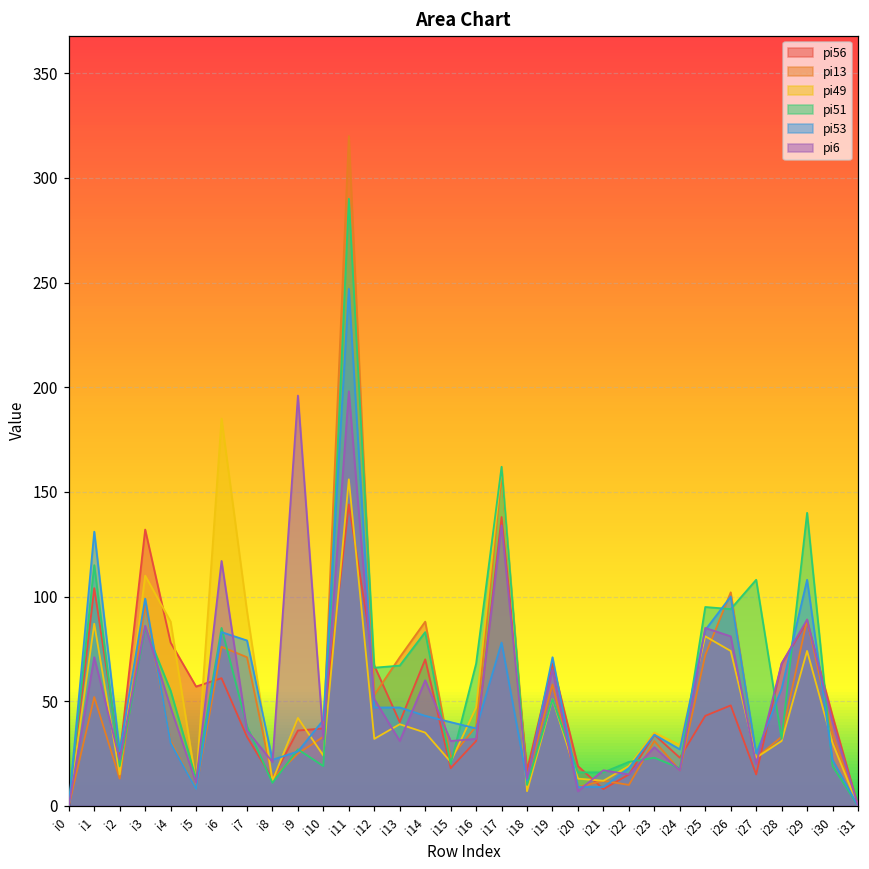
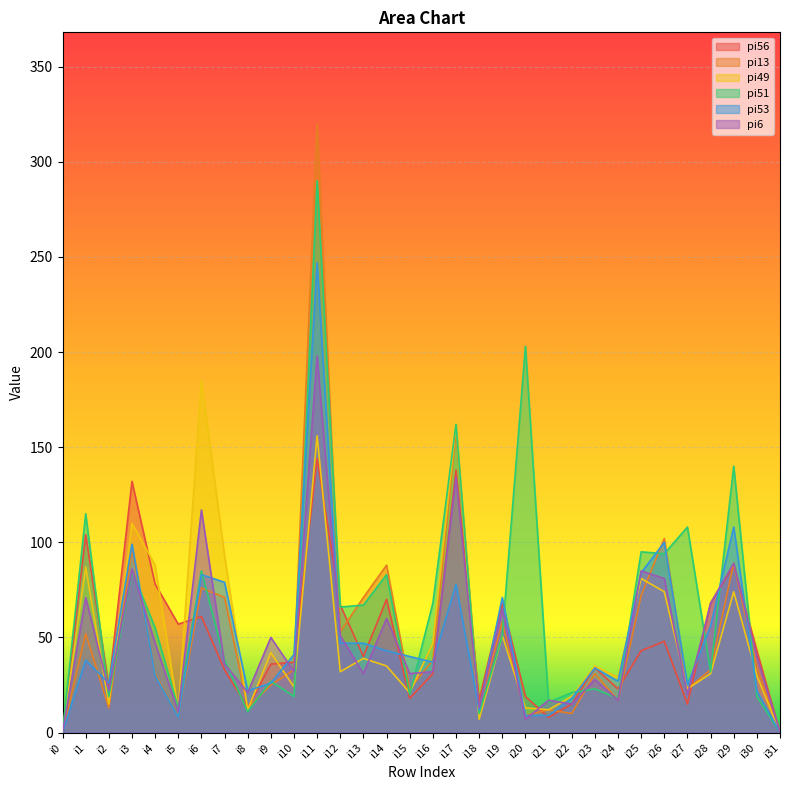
  {
    "pi51": {
      "i1": 115,
      "i2": 19,
      "i4": 55,
      "i5": 13,
      "i6": 85,
      "i7": 38,
      "i10": 19,
      "i11": 290,
      "i13": 67,
      "i14": 83,
      "i16": 68,
      "i18": 10,
-     "i20": 16,
+     "i20": 203,
      "i22": 21,
      "i23": 23,
      "i25": 95,
      "i26": 94,
      "i27": 108,
      "i29": 140,
      "i30": 19
    },
    "pi53": {
-     "i1": 131,
+     "i1": 38,
      "i2": 26,
      "i3": 99,
      "i6": 83,
      "i7": 79,
      "i10": 41,
      "i11": 247,
      "i12": 47,
      "i13": 47,
      "i14": 43,
      "i15": 40,
      "i17": 78,
      "i19": 71,
      "i24": 27,
      "i26": 100,
      "i27": 25,
      "i28": 56,
      "i29": 108,
      "i30": 22
    },
    "pi6": {
      "i1": 71,
      "i2": 22,
      "i4": 47,
      "i6": 117,
      "i7": 36,
-     "i9": 196,
+     "i9": 50,
      "i11": 198,
      "i12": 51,
      "i13": 31,
      "i14": 60,
      "i15": 31,
      "i17": 134,
      "i19": 65,
      "i20": 7,
      "i23": 28,
      "i26": 81,
      "i27": 20,
      "i30": 40
    }
  }
